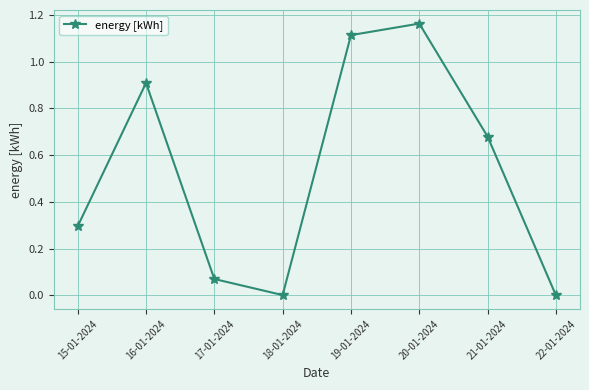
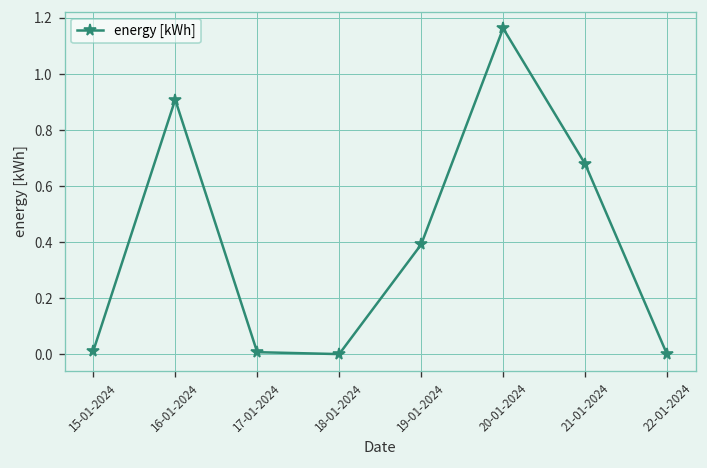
  {
-   "15-01-2024": 0.30,
+   "15-01-2024": 0.01,
    "16-01-2024": 0.91,
-   "17-01-2024": 0.07,
+   "17-01-2024": 0.01,
    "18-01-2024": 0.00,
-   "19-01-2024": 1.11,
+   "19-01-2024": 0.39,
    "20-01-2024": 1.16,
    "21-01-2024": 0.68,
    "22-01-2024": 0.00
  }
